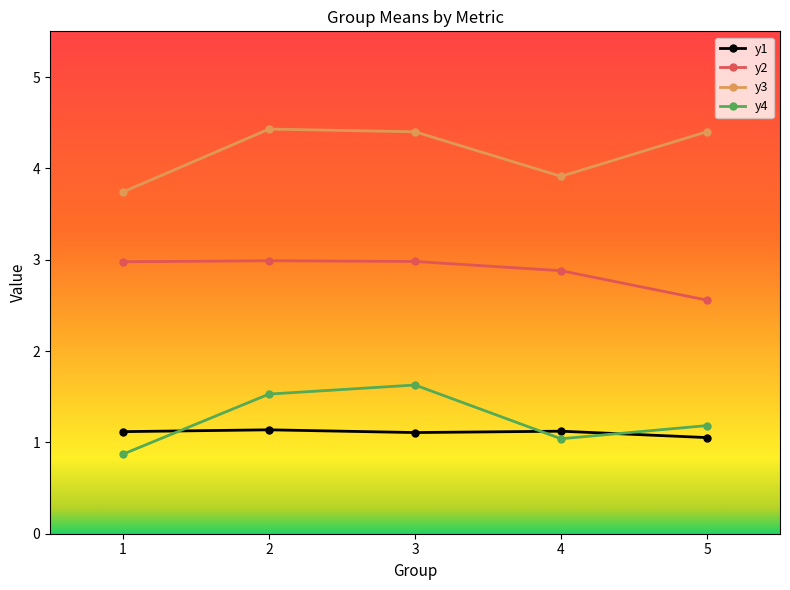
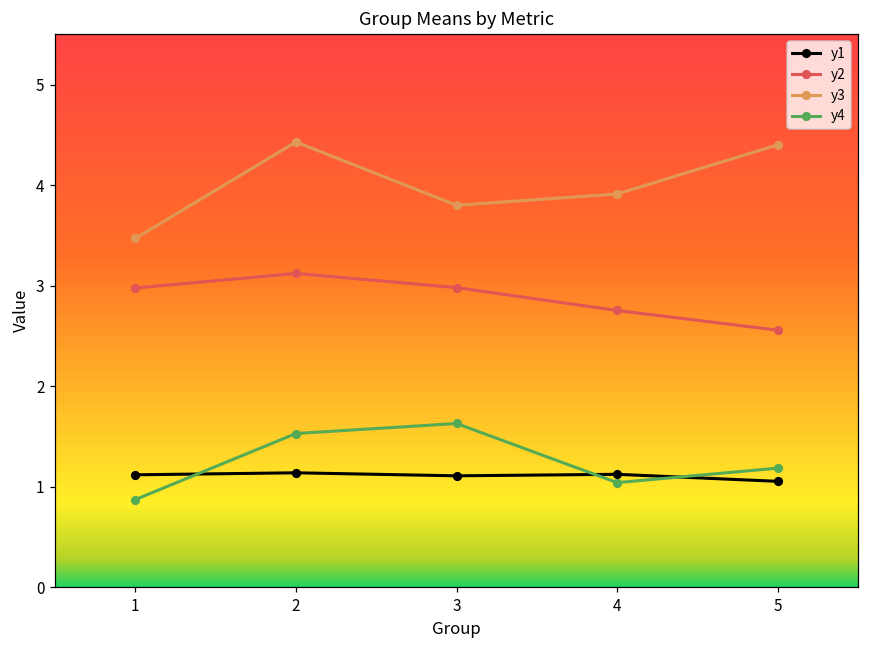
  {
    "y1": {
      "1": 1.1,
      "2": 1.1,
      "3": 1.1,
      "4": 1.1,
      "5": 1.1
    },
    "y2": {
      "1": 3.0,
-     "2": 3.0,
+     "2": 3.1,
      "3": 3.0,
-     "4": 2.9,
+     "4": 2.8,
      "5": 2.6
    },
    "y3": {
-     "1": 3.7,
+     "1": 3.5,
      "2": 4.4,
-     "3": 4.4,
+     "3": 3.8,
      "4": 3.9,
      "5": 4.4
    },
    "y4": {
      "1": 0.9,
      "2": 1.5,
      "3": 1.6,
      "4": 1.0,
      "5": 1.2
    }
  }
